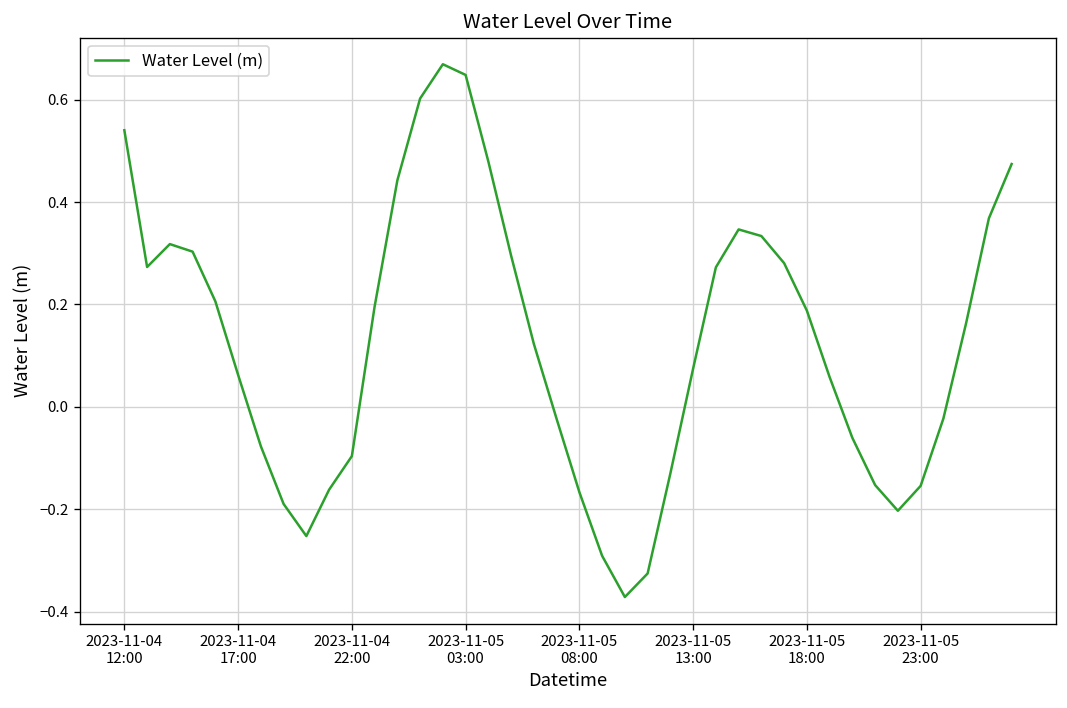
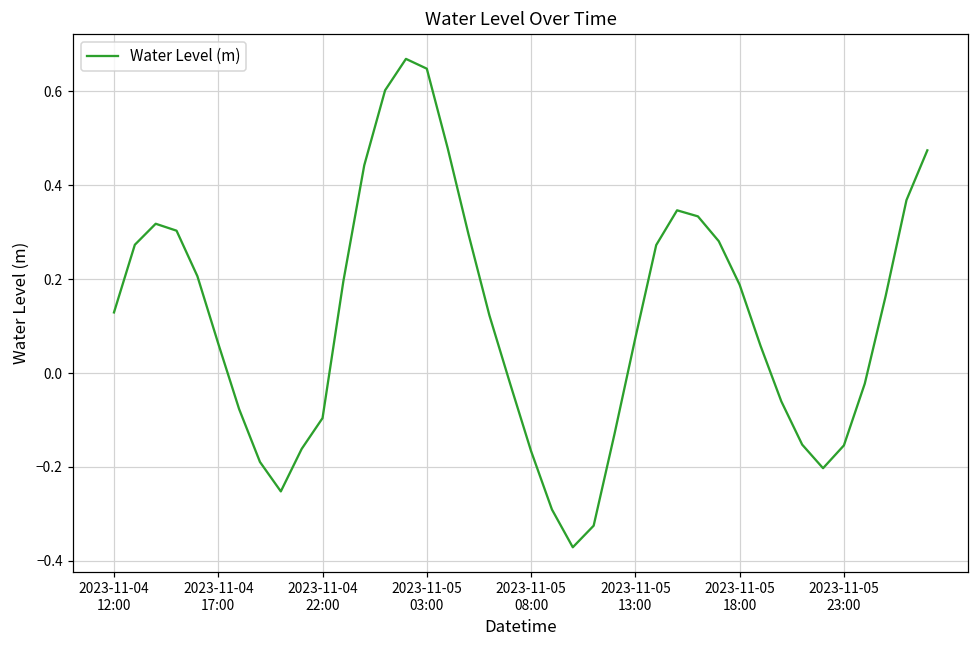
  {
-   "2023-11-04 12:00": 0.54,
+   "2023-11-04 12:00": 0.13,
    "2023-11-04 17:00": 0.06,
    "2023-11-04 22:00": -0.10,
    "2023-11-05 03:00": 0.65,
    "2023-11-05 08:00": -0.17,
    "2023-11-05 13:00": 0.07,
    "2023-11-05 18:00": 0.19,
    "2023-11-05 23:00": -0.15
  }
